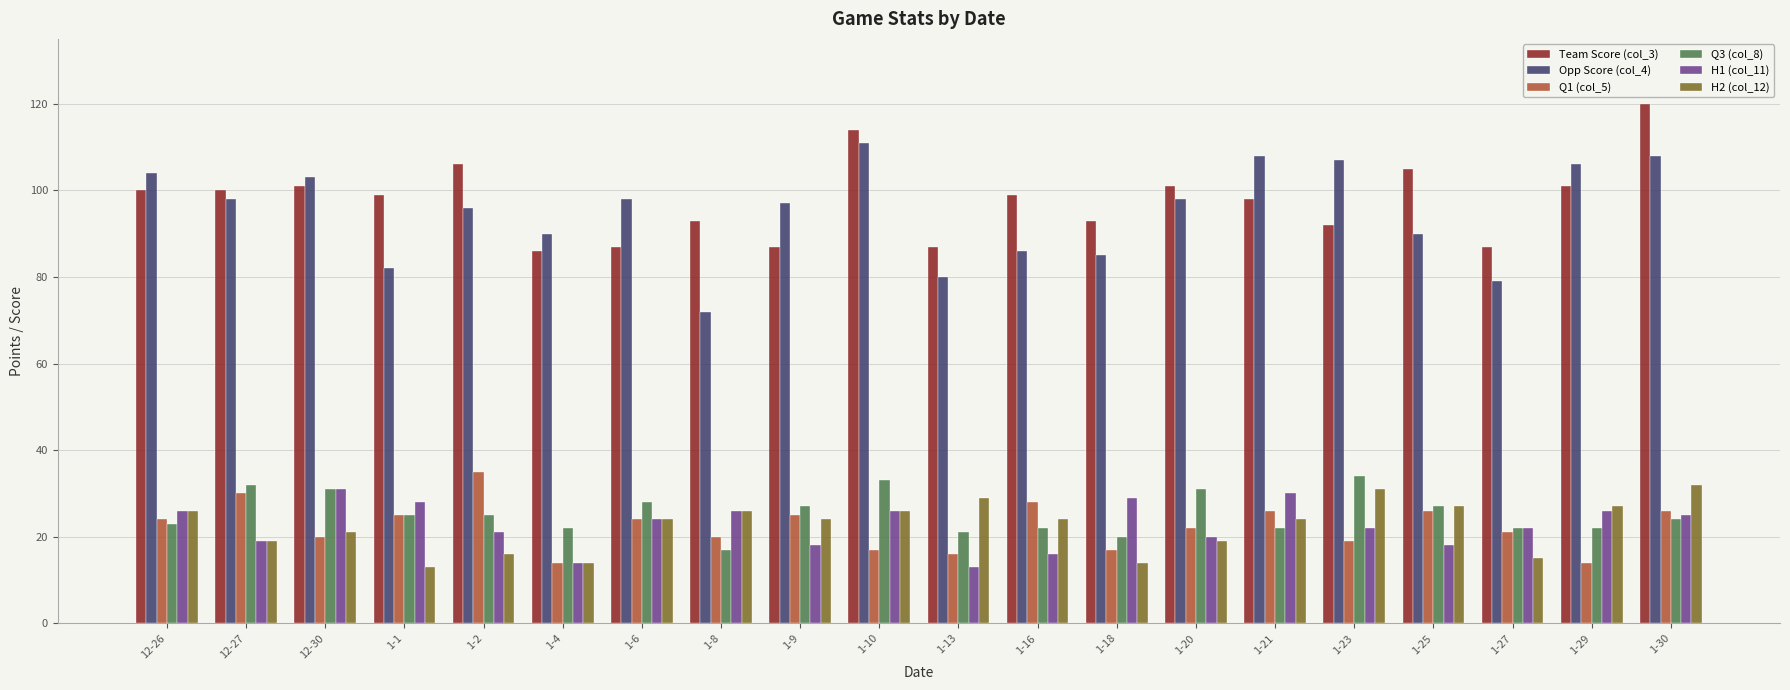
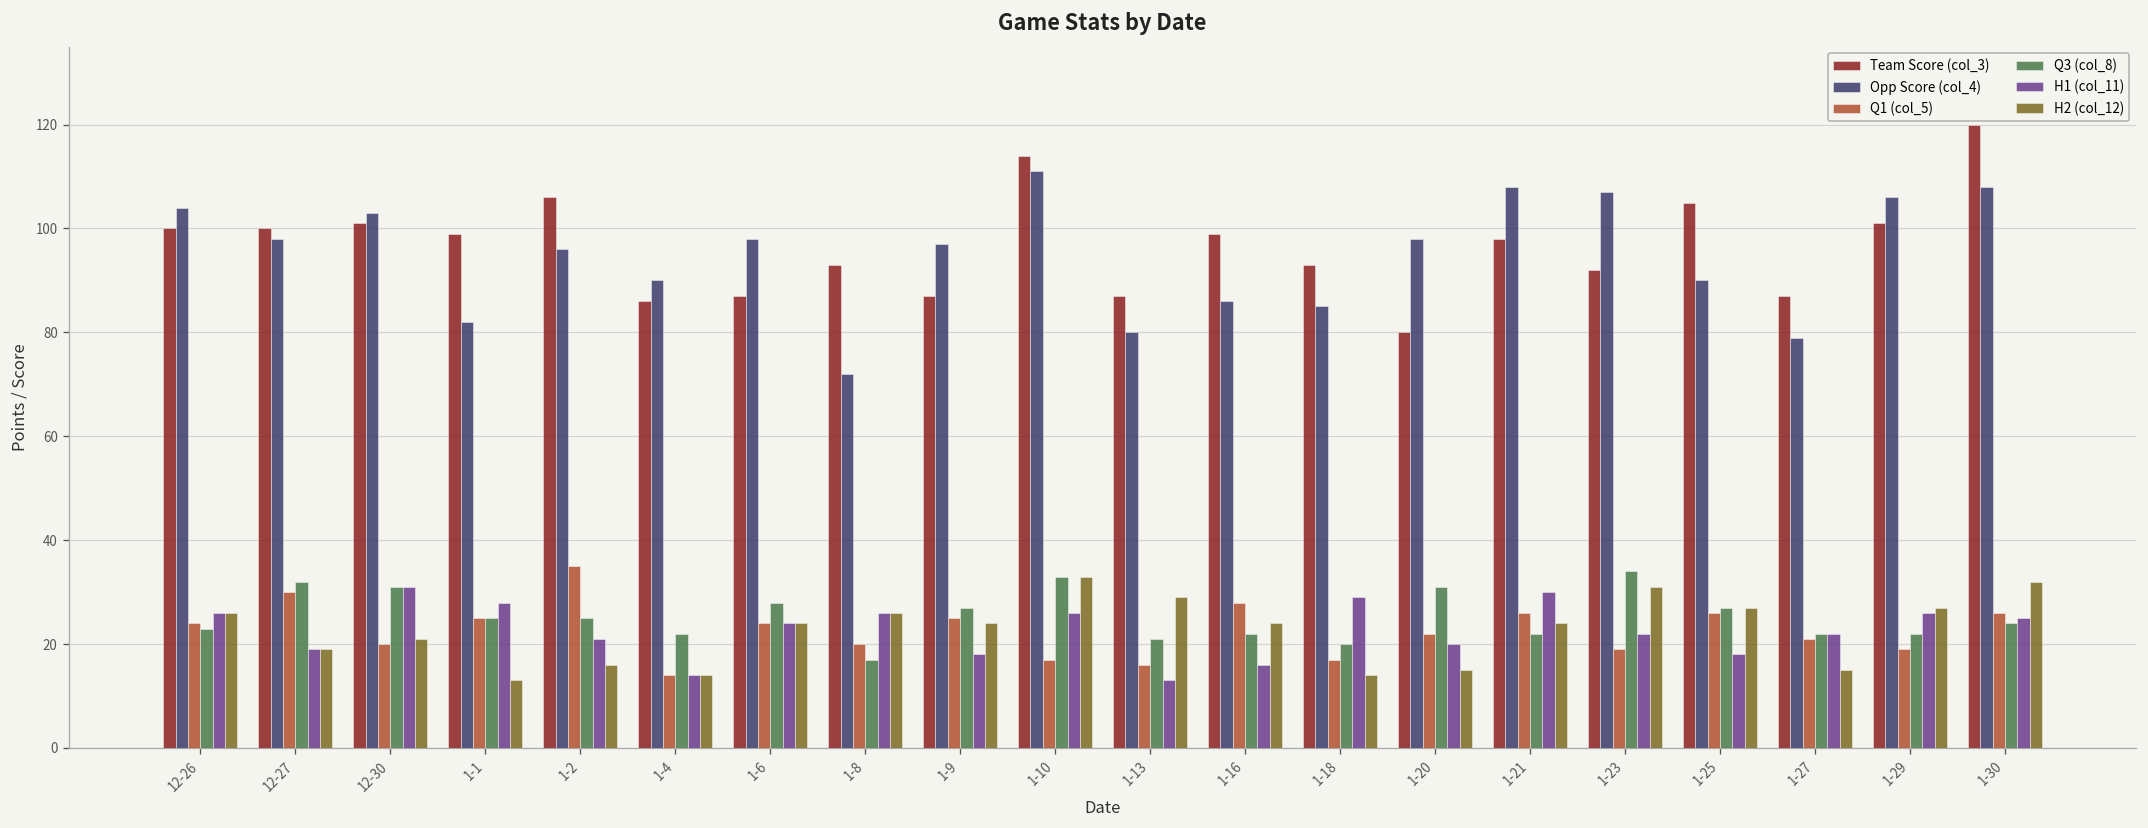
  {
    "Team Score (col_3)": {
      "12-26": 100,
      "12-27": 100,
      "12-30": 101,
      "1-1": 99,
      "1-2": 106,
      "1-4": 86,
      "1-6": 87,
      "1-8": 93,
      "1-9": 87,
      "1-10": 114,
      "1-13": 87,
      "1-16": 99,
      "1-18": 93,
-     "1-20": 101,
+     "1-20": 80,
      "1-21": 98,
      "1-23": 92,
      "1-25": 105,
      "1-27": 87,
      "1-29": 101,
      "1-30": 120
    },
    "Q1 (col_5)": {
      "12-26": 24,
      "12-27": 30,
      "12-30": 20,
      "1-1": 25,
      "1-2": 35,
      "1-4": 14,
      "1-6": 24,
      "1-8": 20,
      "1-9": 25,
      "1-10": 17,
      "1-13": 16,
      "1-16": 28,
      "1-18": 17,
      "1-20": 22,
      "1-21": 26,
      "1-23": 19,
      "1-25": 26,
      "1-27": 21,
-     "1-29": 14,
+     "1-29": 19,
      "1-30": 26
    },
    "Q3 (col_8)": {
      "12-26": 23,
      "12-27": 32,
      "12-30": 31,
      "1-1": 25,
      "1-2": 25,
      "1-4": 22,
      "1-6": 28,
      "1-8": 17,
      "1-9": 27,
      "1-10": 33,
      "1-13": 21,
      "1-16": 22,
      "1-18": 20,
      "1-20": 31,
      "1-21": 22,
      "1-23": 34,
      "1-25": 27,
      "1-27": 22,
      "1-29": 22,
      "1-30": 24
    },
    "H2 (col_12)": {
      "12-26": 26,
      "12-27": 19,
      "12-30": 21,
      "1-1": 13,
      "1-2": 16,
      "1-4": 14,
      "1-6": 24,
      "1-8": 26,
      "1-9": 24,
-     "1-10": 26,
+     "1-10": 33,
      "1-13": 29,
      "1-16": 24,
      "1-18": 14,
-     "1-20": 19,
+     "1-20": 15,
      "1-21": 24,
      "1-23": 31,
      "1-25": 27,
      "1-27": 15,
      "1-29": 27,
      "1-30": 32
    }
  }
